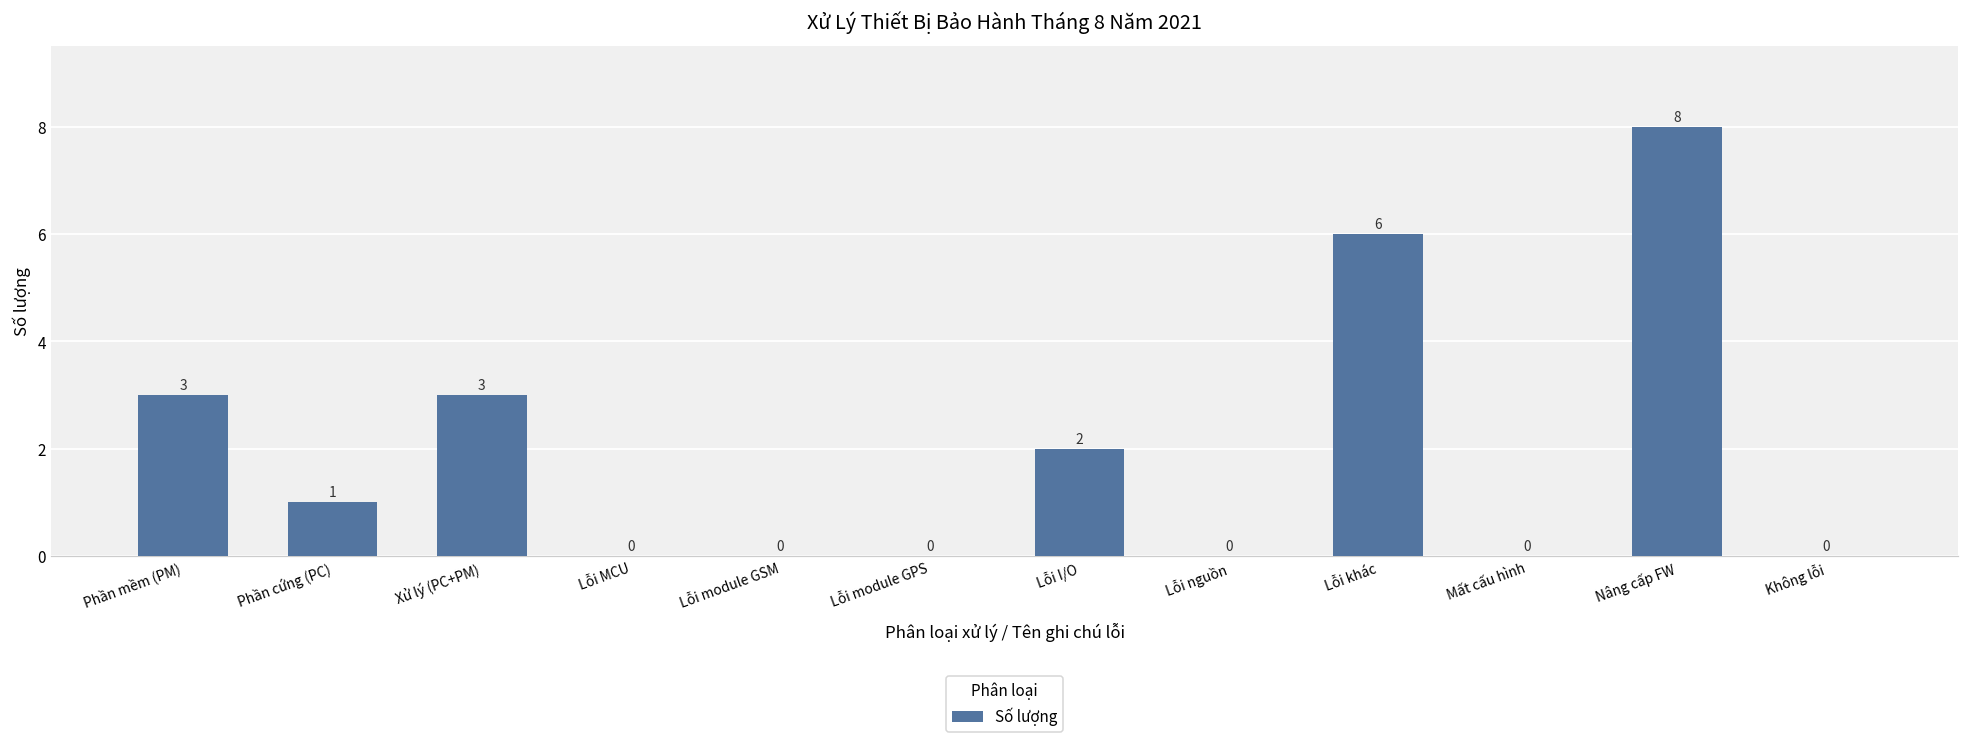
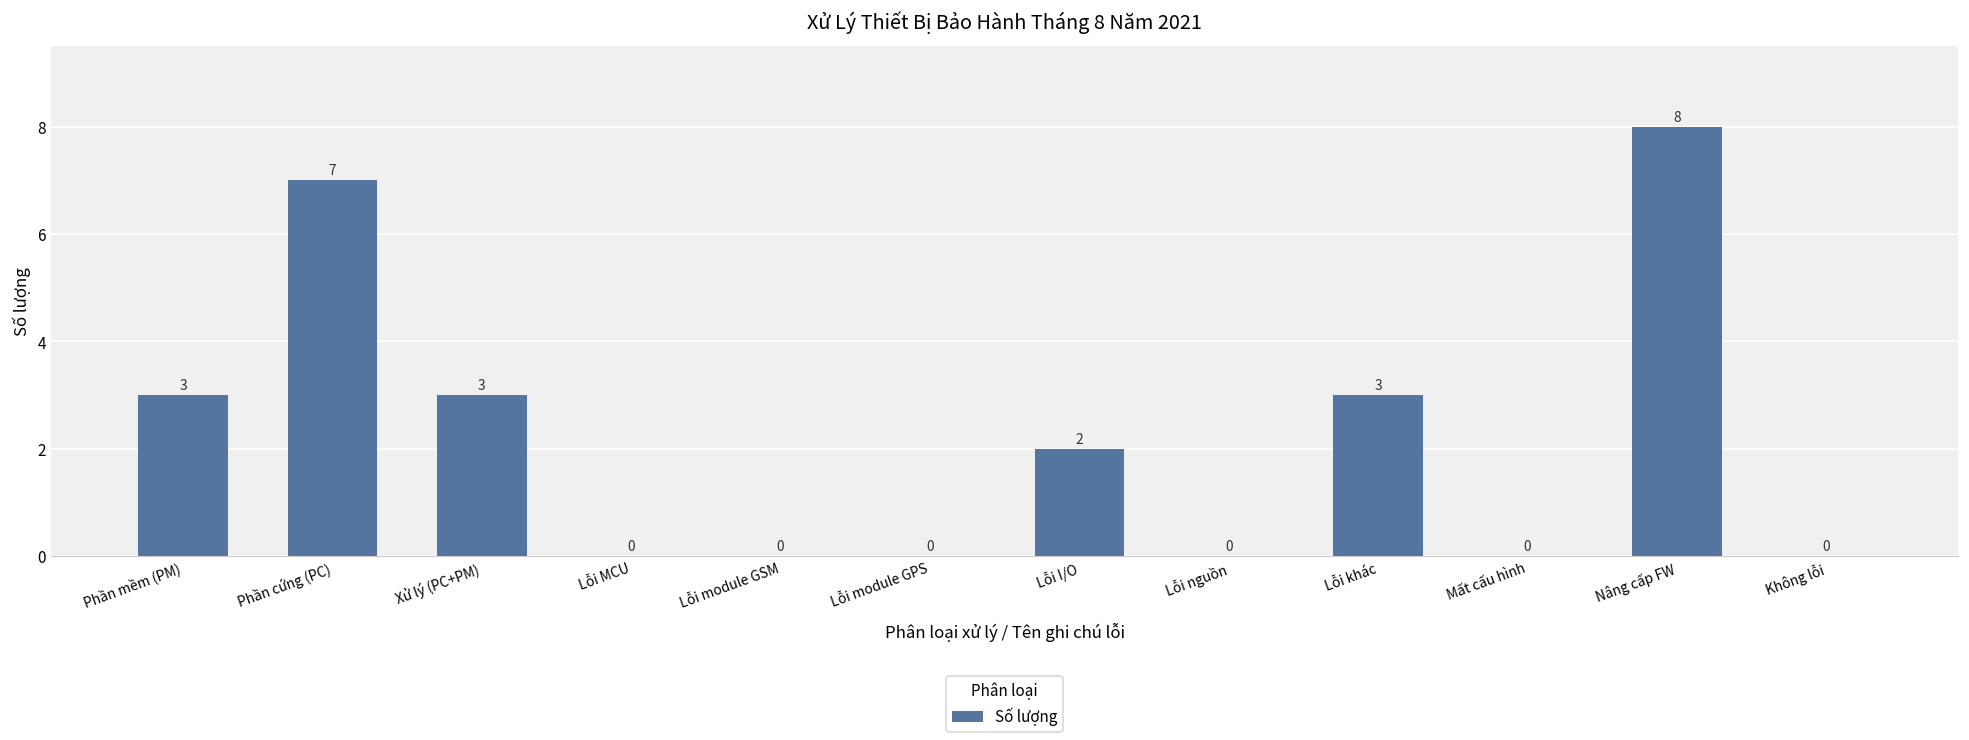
  {
    "Phần mềm (PM)": 3,
-   "Phần cứng (PC)": 1,
+   "Phần cứng (PC)": 7,
    "Xử lý (PC+PM)": 3,
    "Lỗi MCU": 0,
    "Lỗi module GSM": 0,
    "Lỗi module GPS": 0,
    "Lỗi I/O": 2,
    "Lỗi nguồn": 0,
-   "Lỗi khác": 6,
+   "Lỗi khác": 3,
    "Mất cấu hình": 0,
    "Nâng cấp FW": 8,
    "Không lỗi": 0
  }
